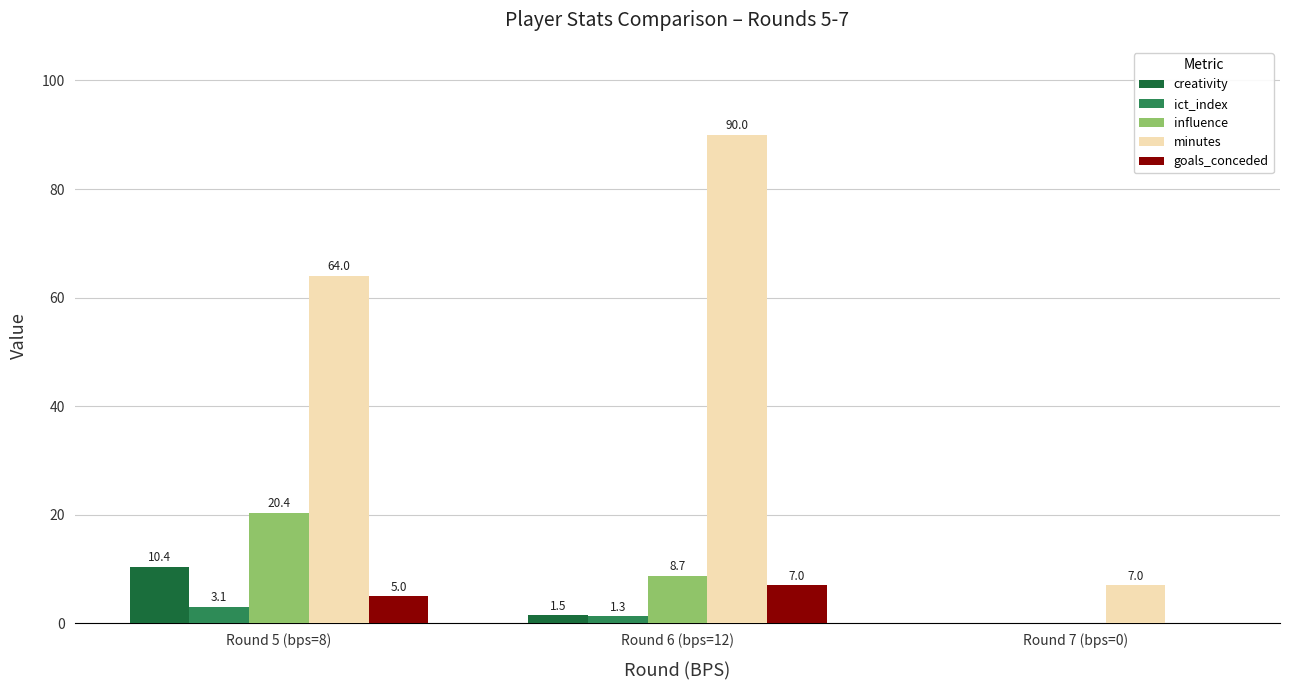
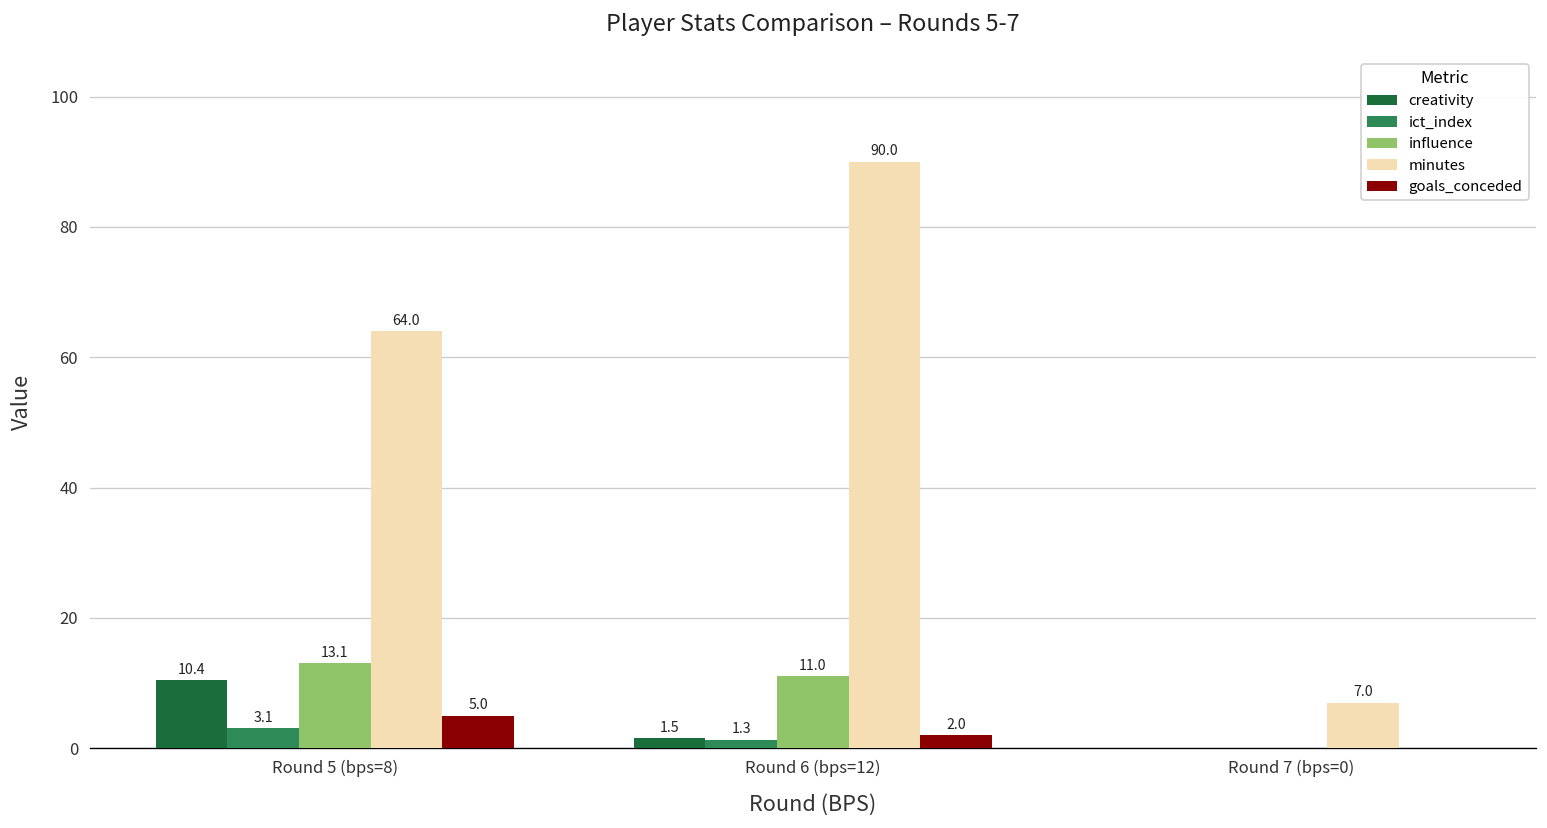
  {
    "influence": {
-     "Round 5 (bps=8)": 20.4,
-     "Round 6 (bps=12)": 8.7
+     "Round 5 (bps=8)": 13.1,
+     "Round 6 (bps=12)": 11.0
    },
    "minutes": {
      "Round 5 (bps=8)": 64.0,
      "Round 6 (bps=12)": 90.0,
      "Round 7 (bps=0)": 7.0
    },
    "goals_conceded": {
      "Round 5 (bps=8)": 5.0,
-     "Round 6 (bps=12)": 7.0
+     "Round 6 (bps=12)": 2.0
    }
  }
